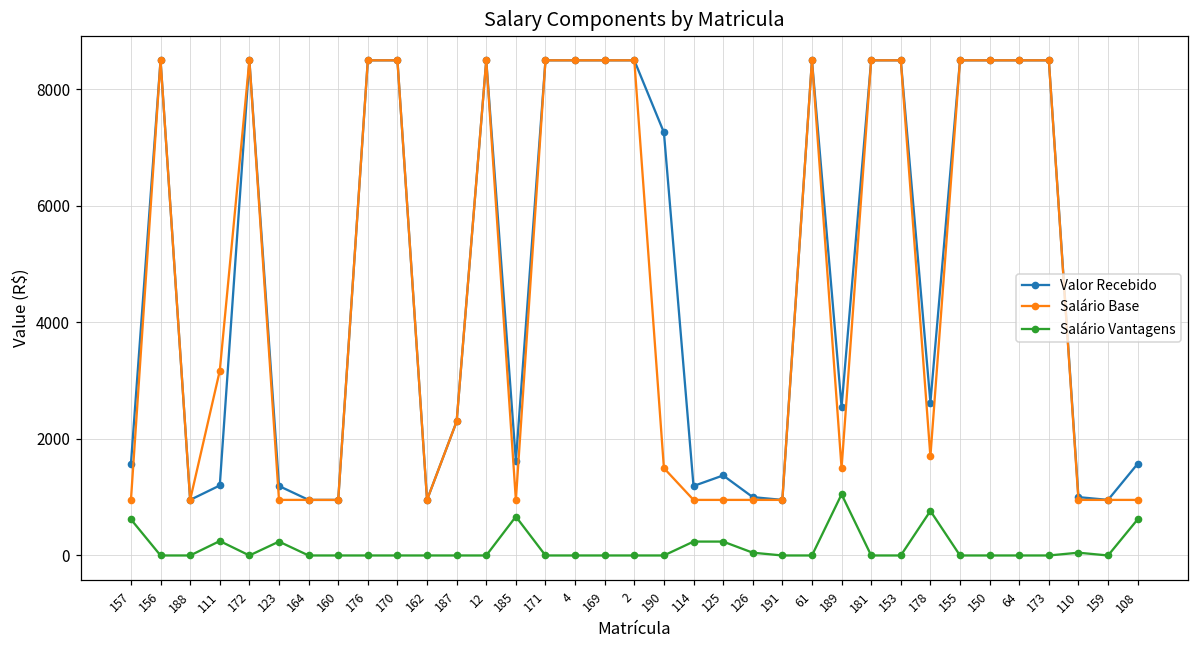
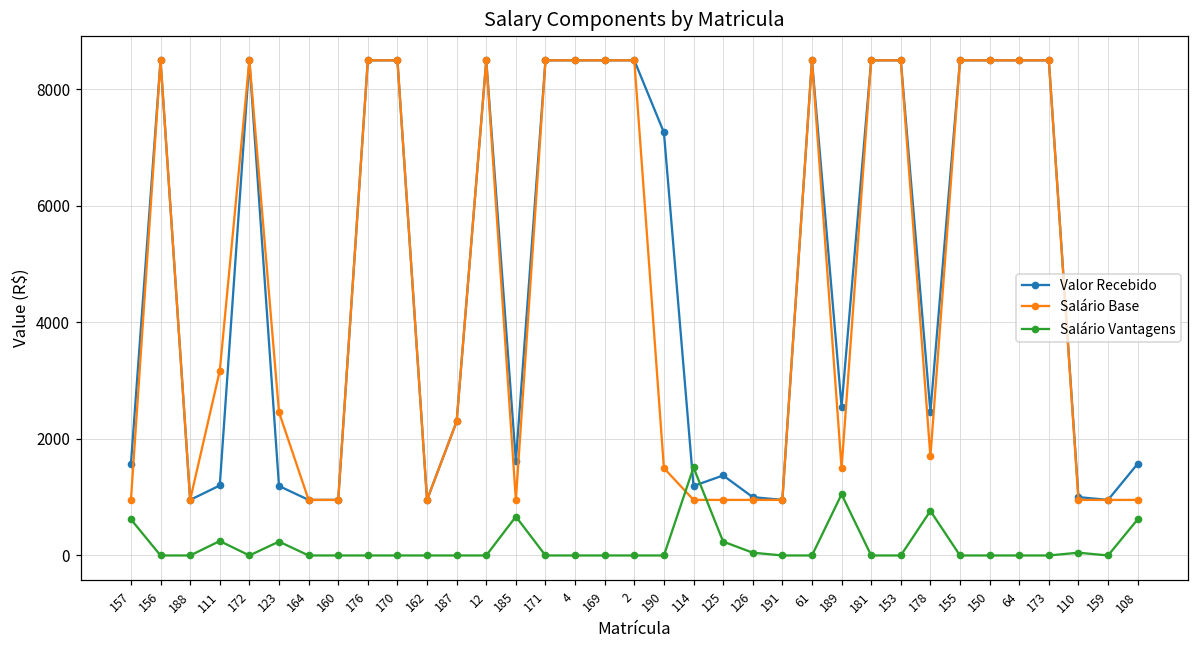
  {
    "Valor Recebido": {
      "157": 1600,
      "111": 1200,
      "123": 1200,
      "185": 1600,
      "190": 7300,
      "114": 1200,
      "125": 1400,
      "126": 1000,
      "189": 2600,
-     "178": 2600,
+     "178": 2500,
      "110": 1000,
      "108": 1600
    },
    "Salário Base": {
      "157": 1000,
      "111": 3200,
-     "123": 1000,
+     "123": 2500,
      "185": 1000,
      "190": 1500,
      "114": 1000,
      "125": 1000,
      "126": 1000,
      "189": 1500,
      "178": 1700,
      "110": 1000,
      "108": 1000
    },
    "Salário Vantagens": {
      "157": 600,
      "156": 0,
      "188": 0,
      "111": 200,
      "172": 0,
      "123": 200,
      "164": 0,
      "160": 0,
      "176": 0,
      "170": 0,
      "162": 0,
      "187": 0,
      "12": 0,
      "185": 700,
      "171": 0,
      "4": 0,
      "169": 0,
      "2": 0,
      "190": 0,
-     "114": 200,
+     "114": 1500,
      "125": 200,
      "126": 0,
      "191": 0,
      "61": 0,
      "189": 1100,
      "181": 0,
      "153": 0,
      "178": 800,
      "155": 0,
      "150": 0,
      "64": 0,
      "173": 0,
      "110": 0,
      "159": 0,
      "108": 600
    }
  }
